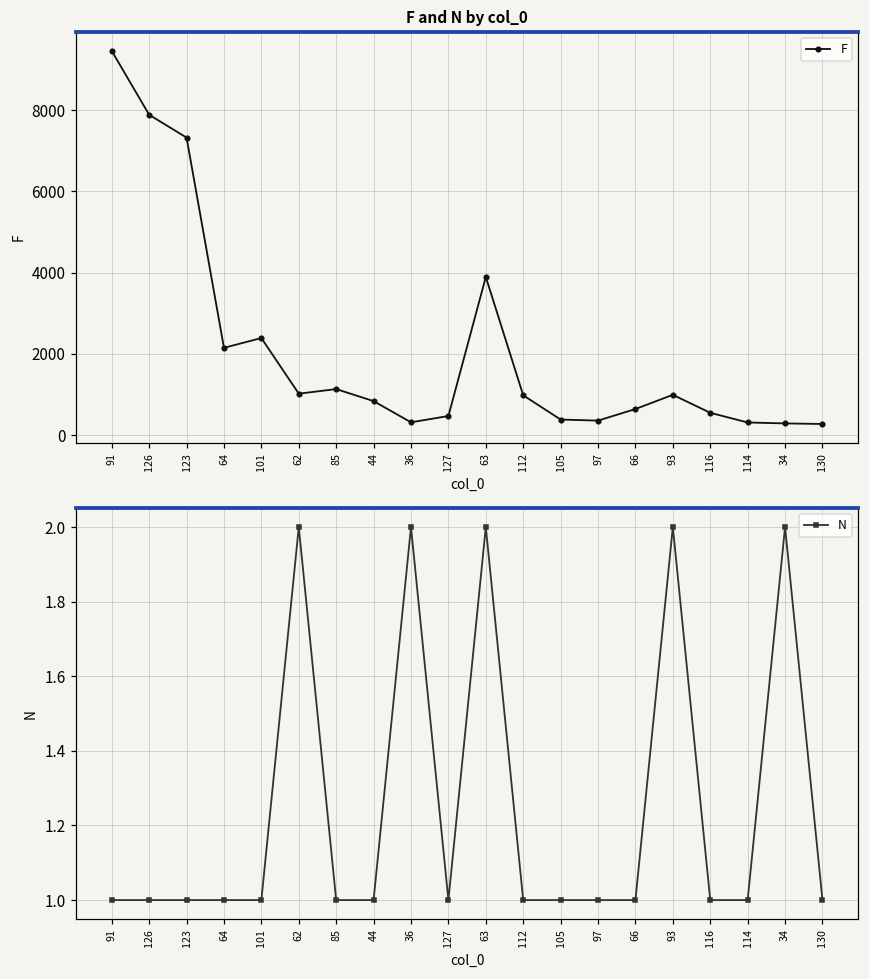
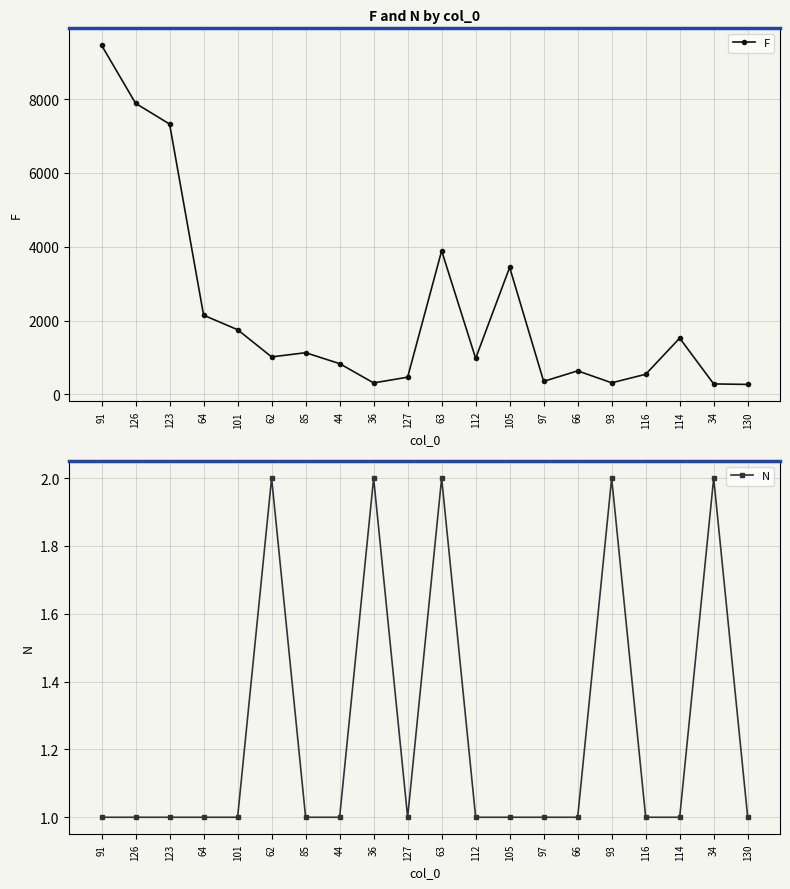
  {
    "F and N by col_0": {
      "91": 9500,
      "126": 7900,
      "123": 7300,
      "64": 2100,
-     "101": 2400,
+     "101": 1800,
      "62": 1000,
      "85": 1100,
      "44": 800,
      "36": 300,
      "127": 500,
      "63": 3900,
      "112": 1000,
-     "105": 400,
+     "105": 3400,
      "97": 400,
      "66": 600,
-     "93": 1000,
+     "93": 300,
      "116": 500,
-     "114": 300,
+     "114": 1500,
      "34": 300,
      "130": 300
    }
  }
